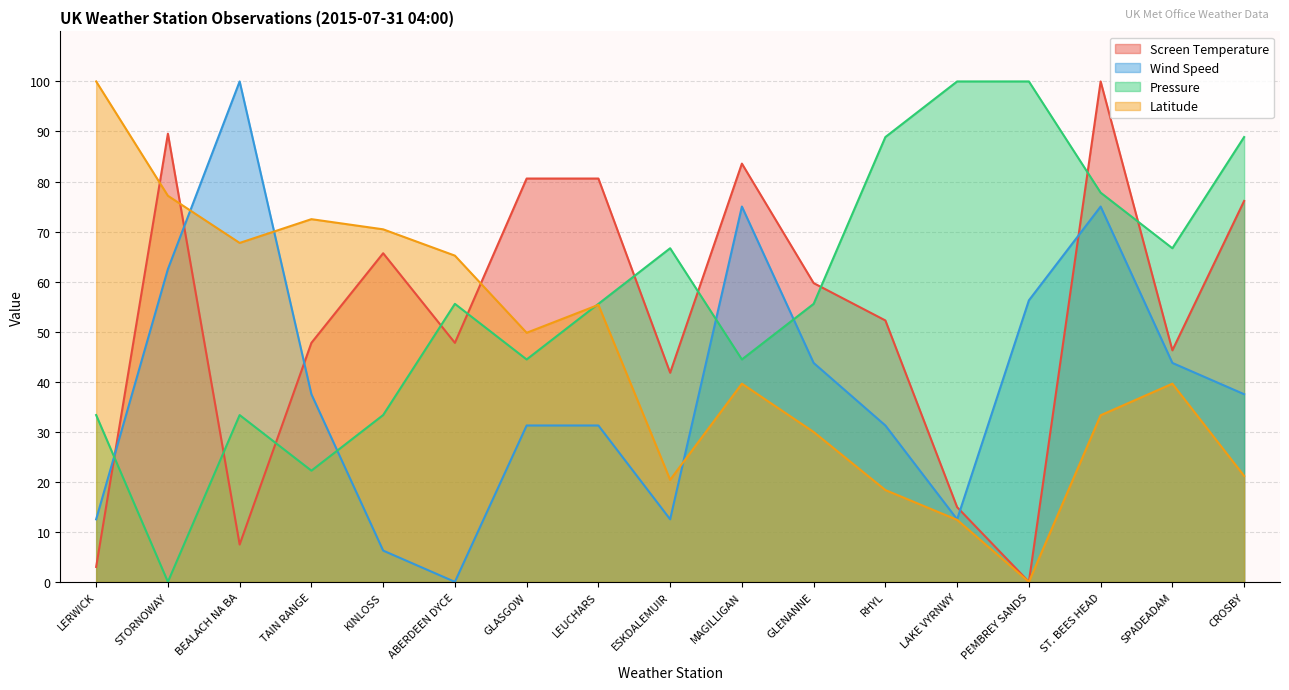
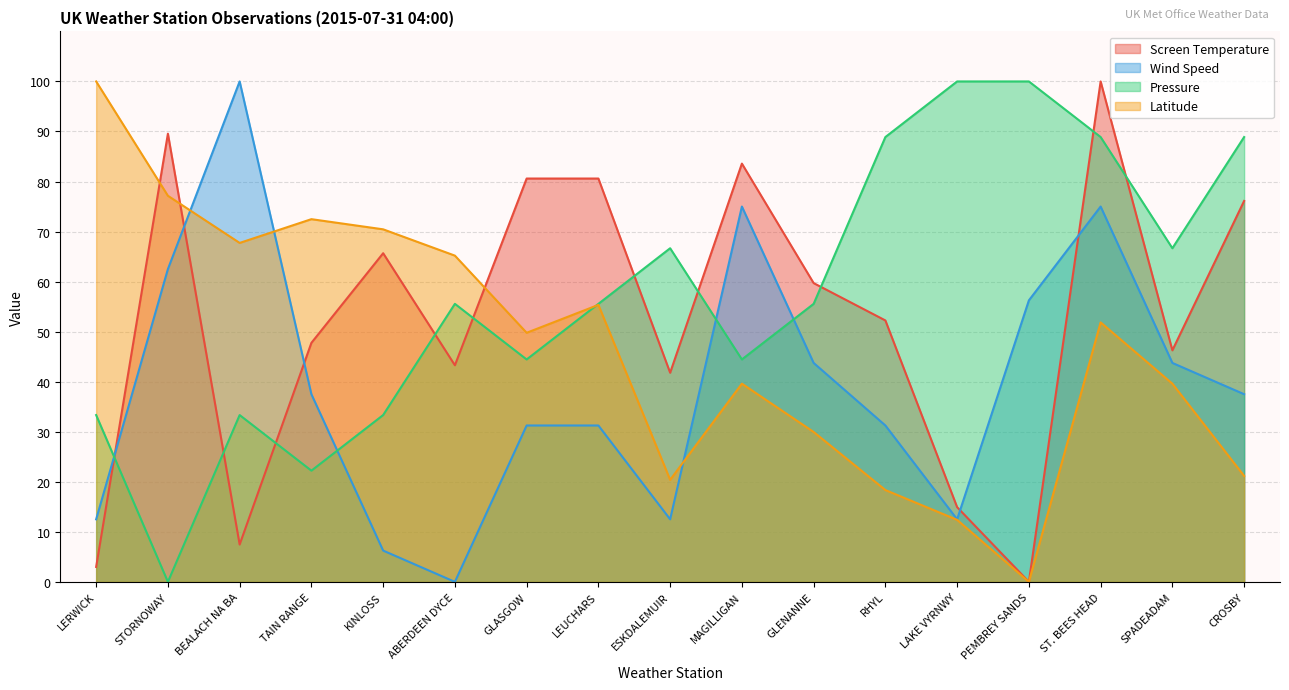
  {
    "Screen Temperature": {
      "LERWICK": 3,
      "STORNOWAY": 90,
      "BEALACH NA BA": 7,
      "TAIN RANGE": 48,
      "KINLOSS": 66,
-     "ABERDEEN DYCE": 48,
+     "ABERDEEN DYCE": 43,
      "GLASGOW": 81,
      "LEUCHARS": 81,
      "ESKDALEMUIR": 42,
      "MAGILLIGAN": 84,
      "GLENANNE": 60,
      "RHYL": 52,
      "LAKE VYRNWY": 15,
      "ST. BEES HEAD": 100,
      "SPADEADAM": 46,
      "CROSBY": 76
    },
    "Wind Speed": {
      "LERWICK": 13,
      "STORNOWAY": 63,
      "BEALACH NA BA": 100,
      "TAIN RANGE": 38,
      "KINLOSS": 6,
      "ABERDEEN DYCE": 0,
      "GLASGOW": 31,
      "LEUCHARS": 31,
      "ESKDALEMUIR": 13,
      "MAGILLIGAN": 75,
      "GLENANNE": 44,
      "RHYL": 31,
      "PEMBREY SANDS": 56,
      "ST. BEES HEAD": 75,
      "SPADEADAM": 44,
      "CROSBY": 38
    },
    "Pressure": {
      "LERWICK": 33,
      "STORNOWAY": 0,
      "BEALACH NA BA": 33,
      "TAIN RANGE": 22,
      "KINLOSS": 33,
      "ABERDEEN DYCE": 56,
      "GLASGOW": 44,
      "ESKDALEMUIR": 67,
      "MAGILLIGAN": 44,
      "GLENANNE": 56,
      "RHYL": 89,
      "LAKE VYRNWY": 100,
      "PEMBREY SANDS": 100,
-     "ST. BEES HEAD": 78,
+     "ST. BEES HEAD": 89,
      "SPADEADAM": 67,
      "CROSBY": 89
    },
    "Latitude": {
      "LERWICK": 100,
      "STORNOWAY": 77,
      "BEALACH NA BA": 68,
      "TAIN RANGE": 72,
      "KINLOSS": 70,
      "ABERDEEN DYCE": 65,
      "GLASGOW": 50,
      "ESKDALEMUIR": 20,
      "MAGILLIGAN": 40,
      "GLENANNE": 30,
      "RHYL": 18,
-     "ST. BEES HEAD": 33,
+     "ST. BEES HEAD": 52,
      "SPADEADAM": 40,
      "CROSBY": 21
    }
  }
